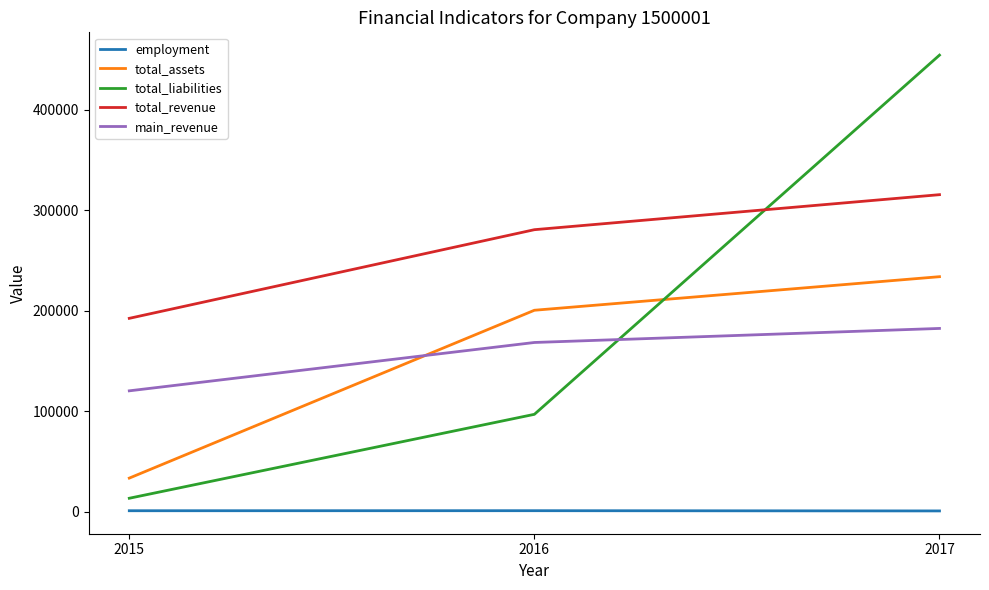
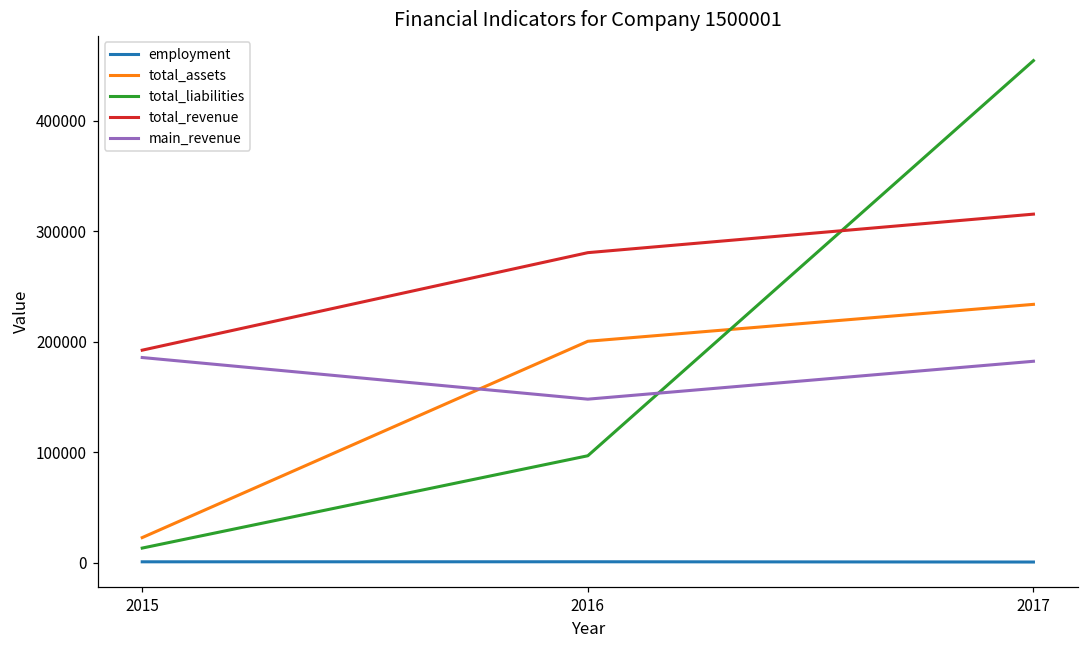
  {
    "employment": {
      "2015": 1000,
      "2016": 1000,
      "2017": 1000
    },
    "total_assets": {
-     "2015": 33000,
+     "2015": 23000,
      "2016": 200000,
      "2017": 234000
    },
    "total_liabilities": {
      "2015": 13000,
      "2016": 97000,
      "2017": 454000
    },
    "total_revenue": {
      "2015": 192000,
      "2016": 281000,
      "2017": 315000
    },
    "main_revenue": {
-     "2015": 120000,
-     "2016": 168000,
+     "2015": 186000,
+     "2016": 148000,
      "2017": 182000
    }
  }
